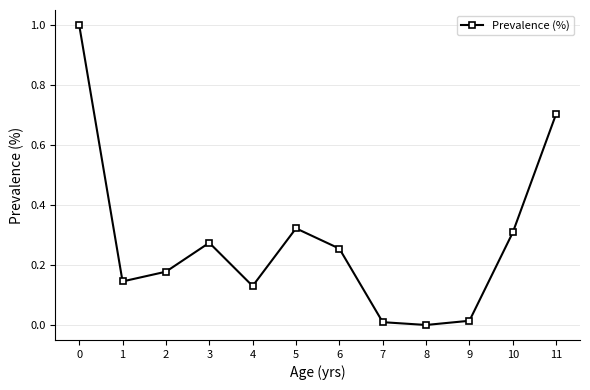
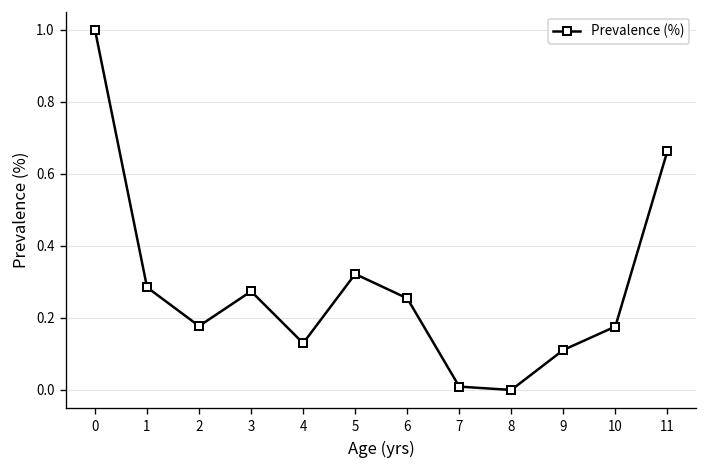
  {
    "0": 1.00,
-   "1": 0.15,
+   "1": 0.29,
    "2": 0.18,
    "3": 0.27,
    "4": 0.13,
    "5": 0.32,
    "6": 0.25,
    "7": 0.01,
    "8": 0.00,
-   "9": 0.01,
-   "10": 0.31,
-   "11": 0.70
+   "9": 0.11,
+   "10": 0.18,
+   "11": 0.66
  }
